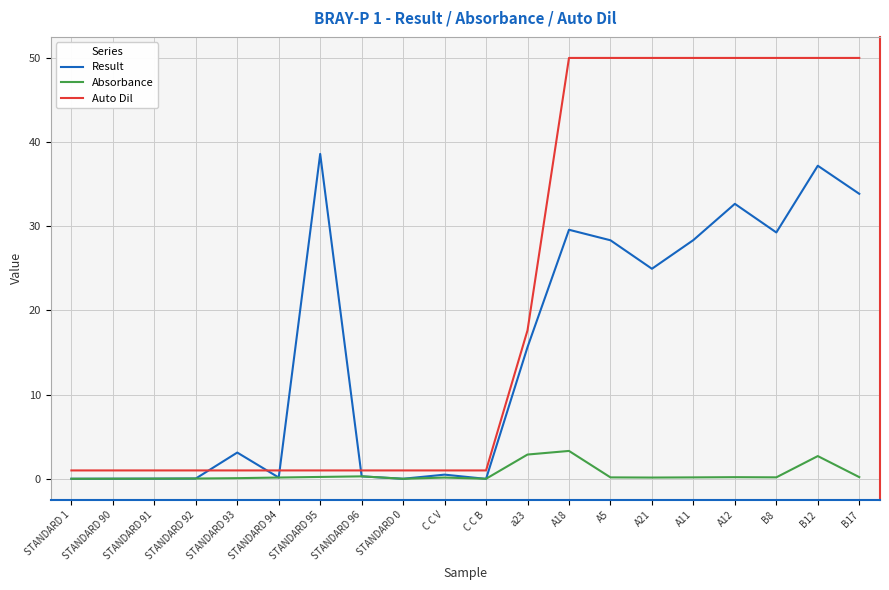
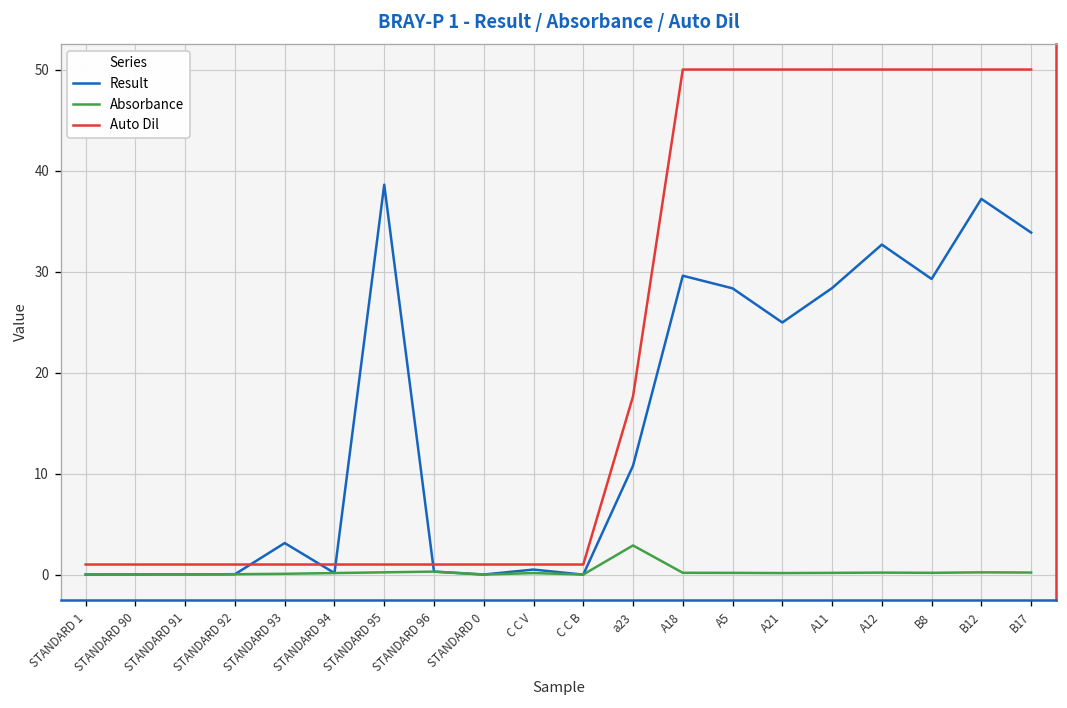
  {
    "Result": {
      "STANDARD 93": 3,
      "STANDARD 95": 39,
      "C C V": 1,
-     "a23": 16,
+     "a23": 11,
      "A18": 30,
      "A5": 28,
      "A21": 25,
      "A11": 28,
      "A12": 33,
      "B8": 29,
      "B12": 37,
      "B17": 34
    },
    "Absorbance": {
      "STANDARD 93": 0,
      "STANDARD 95": 0,
      "C C V": 0,
      "a23": 3,
-     "A18": 3,
+     "A18": 0,
      "A5": 0,
      "A21": 0,
      "A11": 0,
      "A12": 0,
      "B8": 0,
-     "B12": 3,
+     "B12": 0,
      "B17": 0
    },
    "Auto Dil": {
      "STANDARD 1": 1,
      "STANDARD 90": 1,
      "STANDARD 91": 1,
      "STANDARD 92": 1,
      "STANDARD 93": 1,
      "STANDARD 94": 1,
      "STANDARD 95": 1,
      "STANDARD 96": 1,
      "STANDARD 0": 1,
      "C C V": 1,
      "C C B": 1,
      "a23": 18,
      "A18": 50,
      "A5": 50,
      "A21": 50,
      "A11": 50,
      "A12": 50,
      "B8": 50,
      "B12": 50,
      "B17": 50
    }
  }
